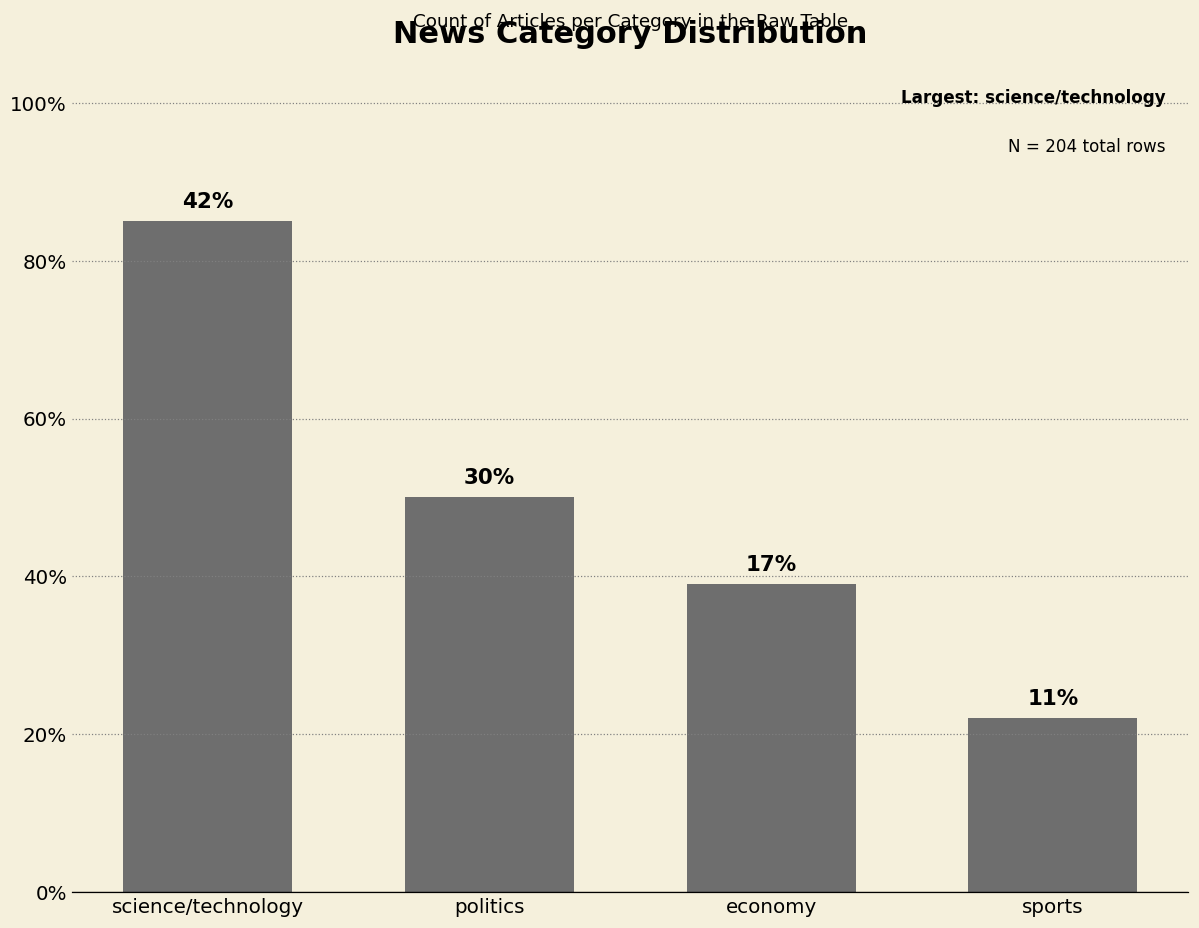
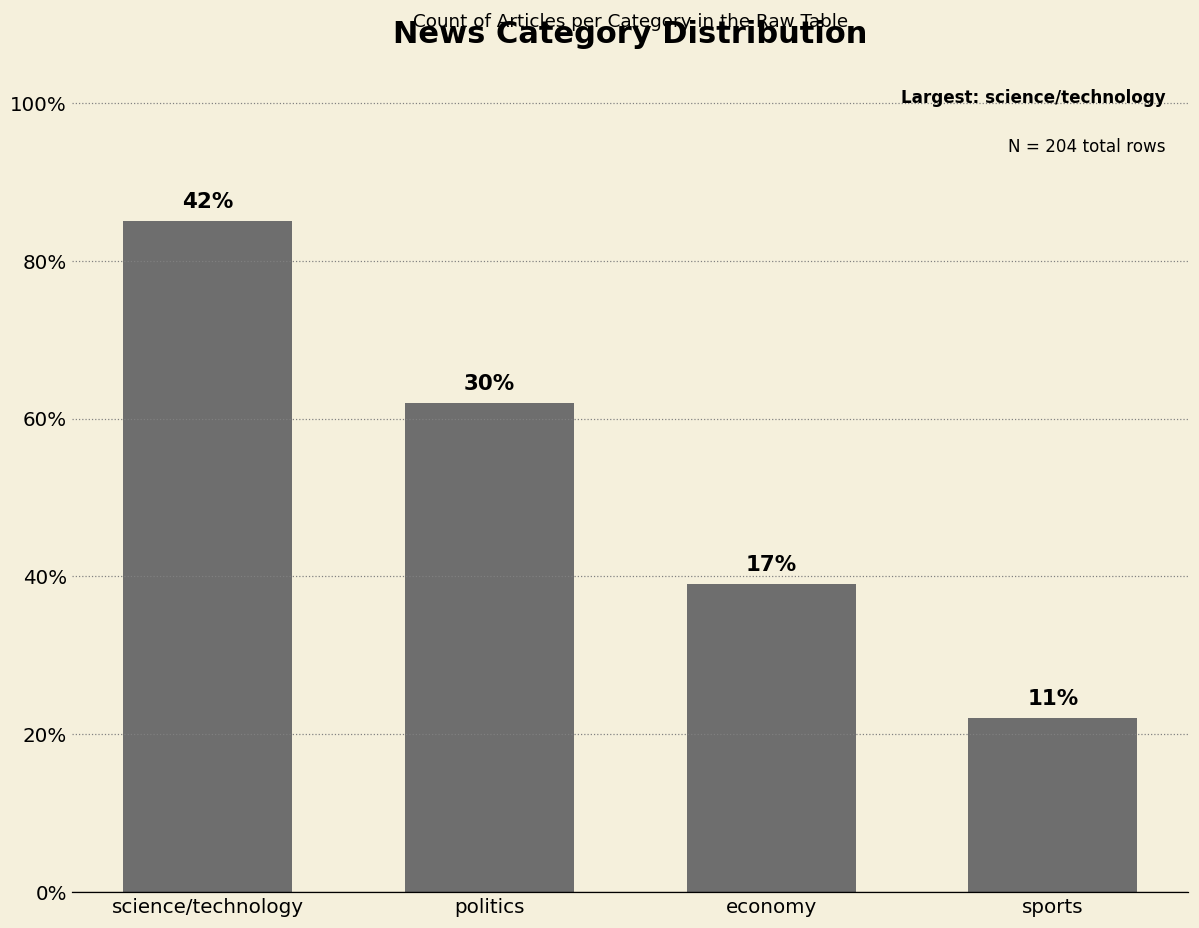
  {
-   "politics": "50%"
+   "politics": "62%"
  }
